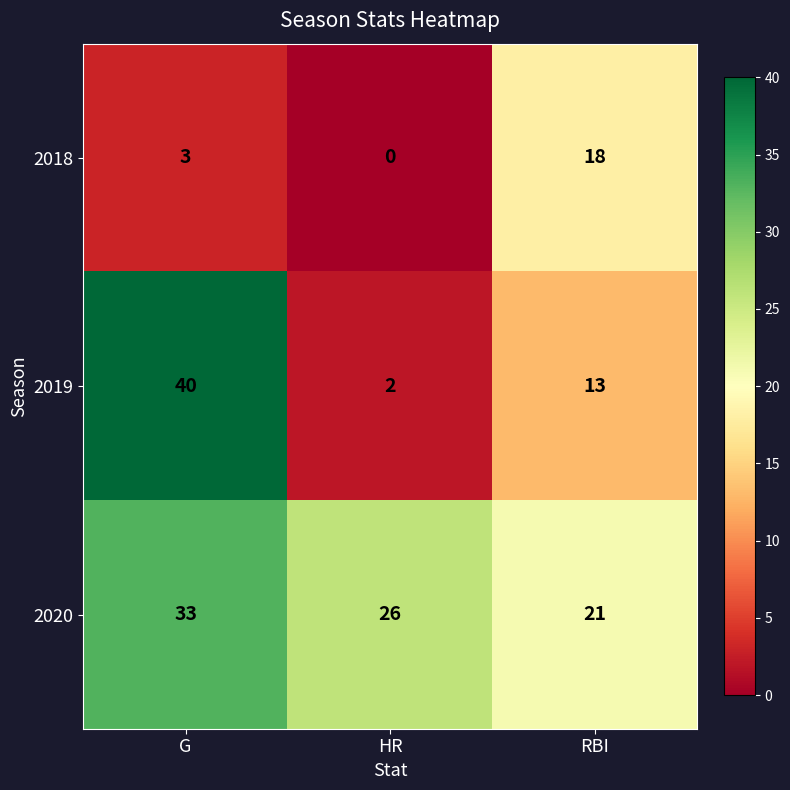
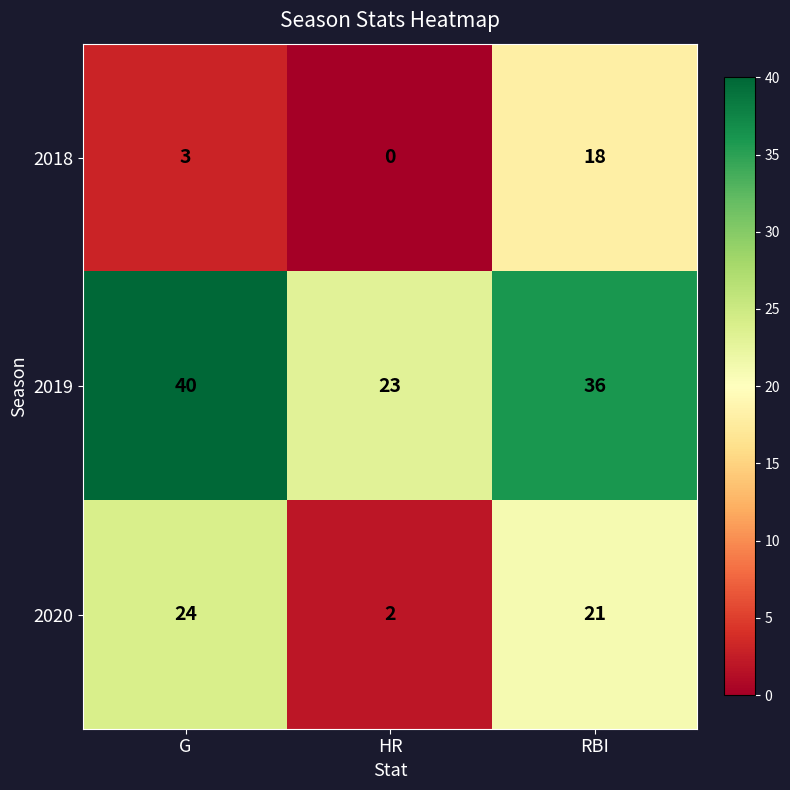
  {
    "2018": {
      "G": 3,
      "HR": 0,
      "RBI": 18
    },
    "2019": {
      "G": 40,
-     "HR": 2,
-     "RBI": 13
+     "HR": 23,
+     "RBI": 36
    },
    "2020": {
-     "G": 33,
-     "HR": 26,
+     "G": 24,
+     "HR": 2,
      "RBI": 21
    }
  }
